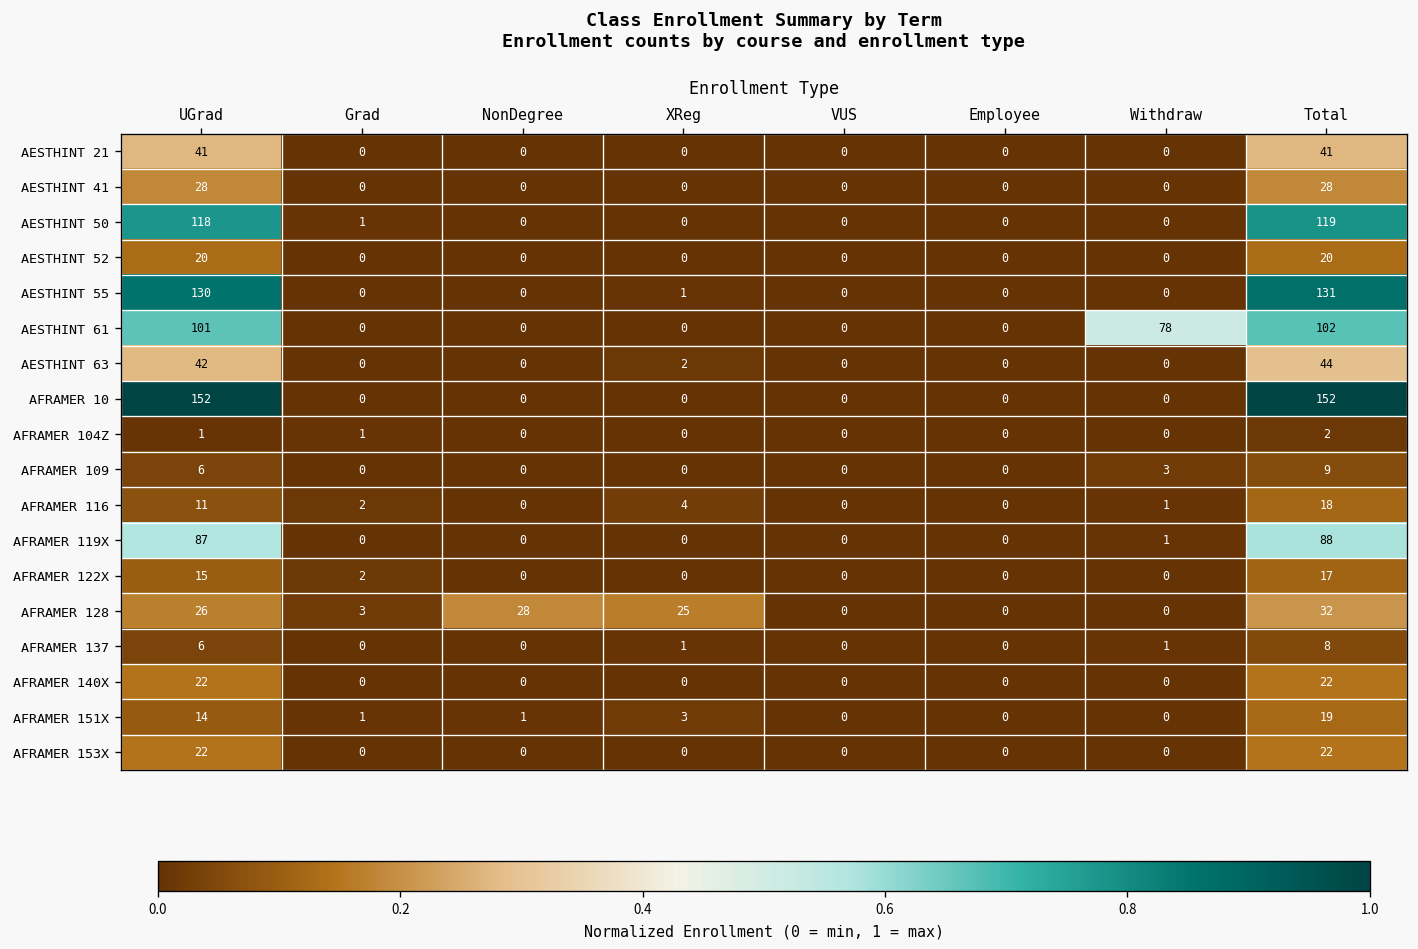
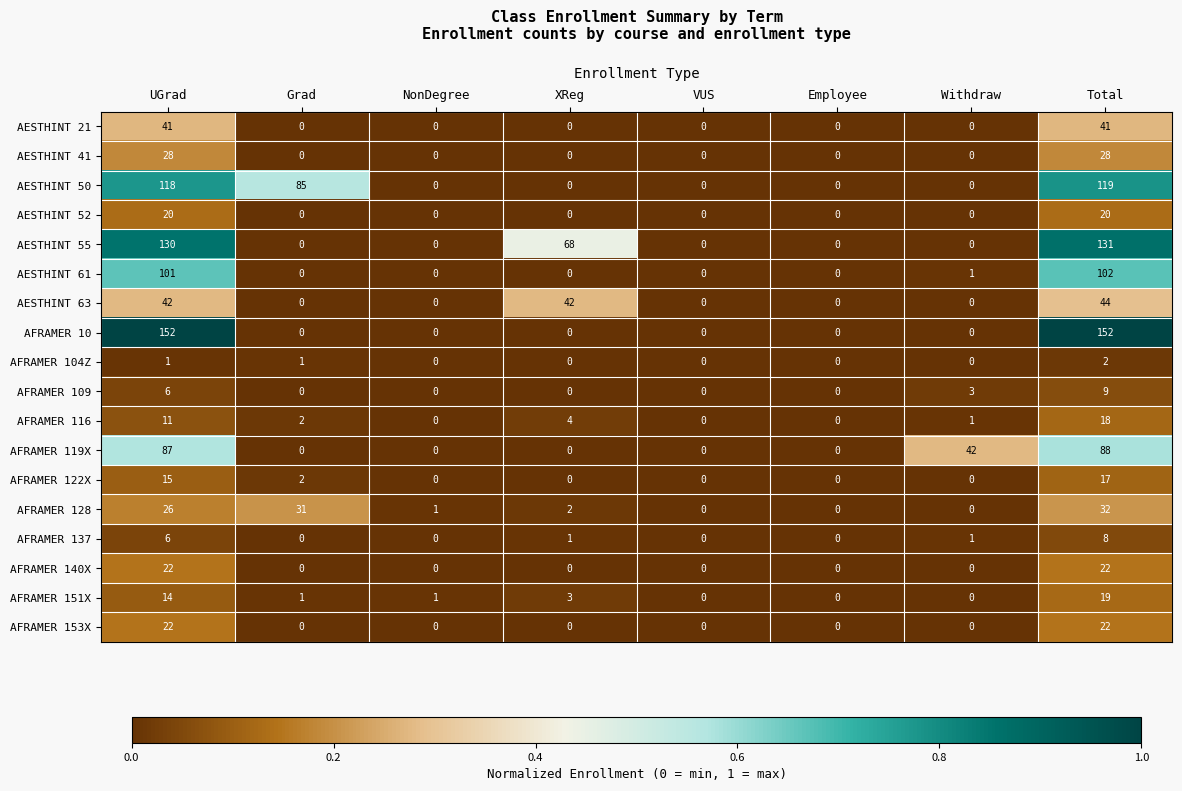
  {
    "AESTHINT 21": {
      "UGrad": 41,
      "Grad": 0,
      "NonDegree": 0,
      "XReg": 0,
      "VUS": 0,
      "Employee": 0,
      "Withdraw": 0,
      "Total": 41
    },
    "AESTHINT 41": {
      "UGrad": 28,
      "Grad": 0,
      "NonDegree": 0,
      "XReg": 0,
      "VUS": 0,
      "Employee": 0,
      "Withdraw": 0,
      "Total": 28
    },
    "AESTHINT 50": {
      "UGrad": 118,
-     "Grad": 1,
+     "Grad": 85,
      "NonDegree": 0,
      "XReg": 0,
      "VUS": 0,
      "Employee": 0,
      "Withdraw": 0,
      "Total": 119
    },
    "AESTHINT 52": {
      "UGrad": 20,
      "Grad": 0,
      "NonDegree": 0,
      "XReg": 0,
      "VUS": 0,
      "Employee": 0,
      "Withdraw": 0,
      "Total": 20
    },
    "AESTHINT 55": {
      "UGrad": 130,
      "Grad": 0,
      "NonDegree": 0,
-     "XReg": 1,
+     "XReg": 68,
      "VUS": 0,
      "Employee": 0,
      "Withdraw": 0,
      "Total": 131
    },
    "AESTHINT 61": {
      "UGrad": 101,
      "Grad": 0,
      "NonDegree": 0,
      "XReg": 0,
      "VUS": 0,
      "Employee": 0,
-     "Withdraw": 78,
+     "Withdraw": 1,
      "Total": 102
    },
    "AESTHINT 63": {
      "UGrad": 42,
      "Grad": 0,
      "NonDegree": 0,
-     "XReg": 2,
+     "XReg": 42,
      "VUS": 0,
      "Employee": 0,
      "Withdraw": 0,
      "Total": 44
    },
    "AFRAMER 10": {
      "UGrad": 152,
      "Grad": 0,
      "NonDegree": 0,
      "XReg": 0,
      "VUS": 0,
      "Employee": 0,
      "Withdraw": 0,
      "Total": 152
    },
    "AFRAMER 104Z": {
      "UGrad": 1,
      "Grad": 1,
      "NonDegree": 0,
      "XReg": 0,
      "VUS": 0,
      "Employee": 0,
      "Withdraw": 0,
      "Total": 2
    },
    "AFRAMER 109": {
      "UGrad": 6,
      "Grad": 0,
      "NonDegree": 0,
      "XReg": 0,
      "VUS": 0,
      "Employee": 0,
      "Withdraw": 3,
      "Total": 9
    },
    "AFRAMER 116": {
      "UGrad": 11,
      "Grad": 2,
      "NonDegree": 0,
      "XReg": 4,
      "VUS": 0,
      "Employee": 0,
      "Withdraw": 1,
      "Total": 18
    },
    "AFRAMER 119X": {
      "UGrad": 87,
      "Grad": 0,
      "NonDegree": 0,
      "XReg": 0,
      "VUS": 0,
      "Employee": 0,
-     "Withdraw": 1,
+     "Withdraw": 42,
      "Total": 88
    },
    "AFRAMER 122X": {
      "UGrad": 15,
      "Grad": 2,
      "NonDegree": 0,
      "XReg": 0,
      "VUS": 0,
      "Employee": 0,
      "Withdraw": 0,
      "Total": 17
    },
    "AFRAMER 128": {
      "UGrad": 26,
-     "Grad": 3,
-     "NonDegree": 28,
-     "XReg": 25,
+     "Grad": 31,
+     "NonDegree": 1,
+     "XReg": 2,
      "VUS": 0,
      "Employee": 0,
      "Withdraw": 0,
      "Total": 32
    },
    "AFRAMER 137": {
      "UGrad": 6,
      "Grad": 0,
      "NonDegree": 0,
      "XReg": 1,
      "VUS": 0,
      "Employee": 0,
      "Withdraw": 1,
      "Total": 8
    },
    "AFRAMER 140X": {
      "UGrad": 22,
      "Grad": 0,
      "NonDegree": 0,
      "XReg": 0,
      "VUS": 0,
      "Employee": 0,
      "Withdraw": 0,
      "Total": 22
    },
    "AFRAMER 151X": {
      "UGrad": 14,
      "Grad": 1,
      "NonDegree": 1,
      "XReg": 3,
      "VUS": 0,
      "Employee": 0,
      "Withdraw": 0,
      "Total": 19
    },
    "AFRAMER 153X": {
      "UGrad": 22,
      "Grad": 0,
      "NonDegree": 0,
      "XReg": 0,
      "VUS": 0,
      "Employee": 0,
      "Withdraw": 0,
      "Total": 22
    }
  }
